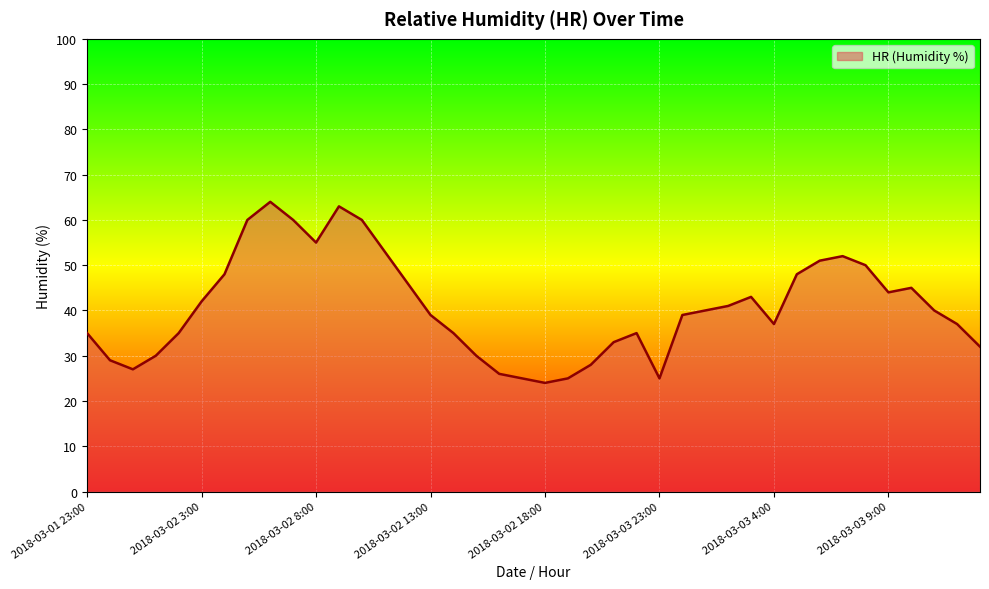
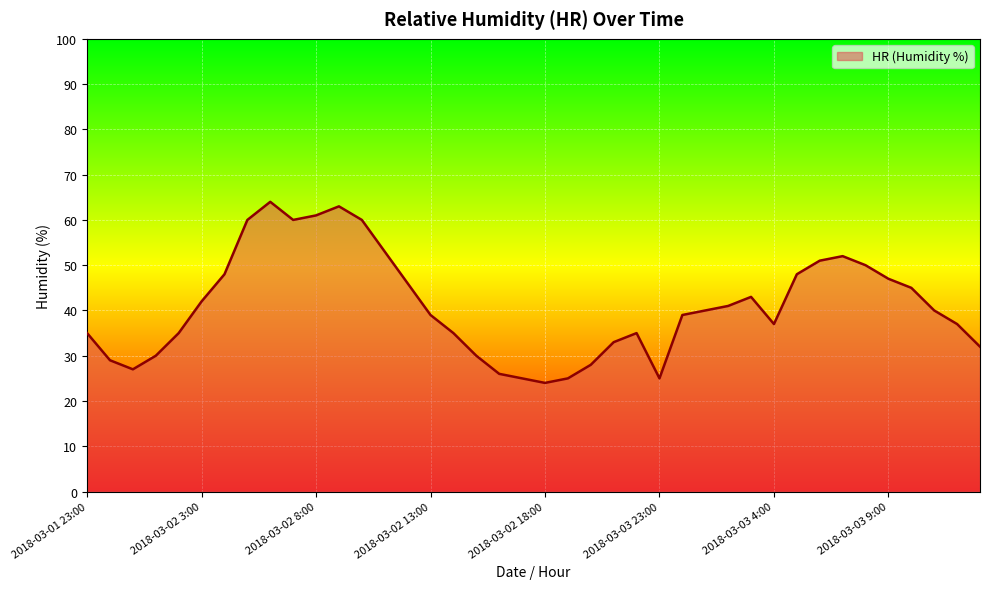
  {
    "2018-03-01 23:00": 35,
    "2018-03-02 3:00": 42,
-   "2018-03-02 8:00": 55,
+   "2018-03-02 8:00": 61,
    "2018-03-02 13:00": 39,
    "2018-03-02 18:00": 24,
    "2018-03-03 23:00": 25,
    "2018-03-03 4:00": 37,
-   "2018-03-03 9:00": 44
+   "2018-03-03 9:00": 47
  }
